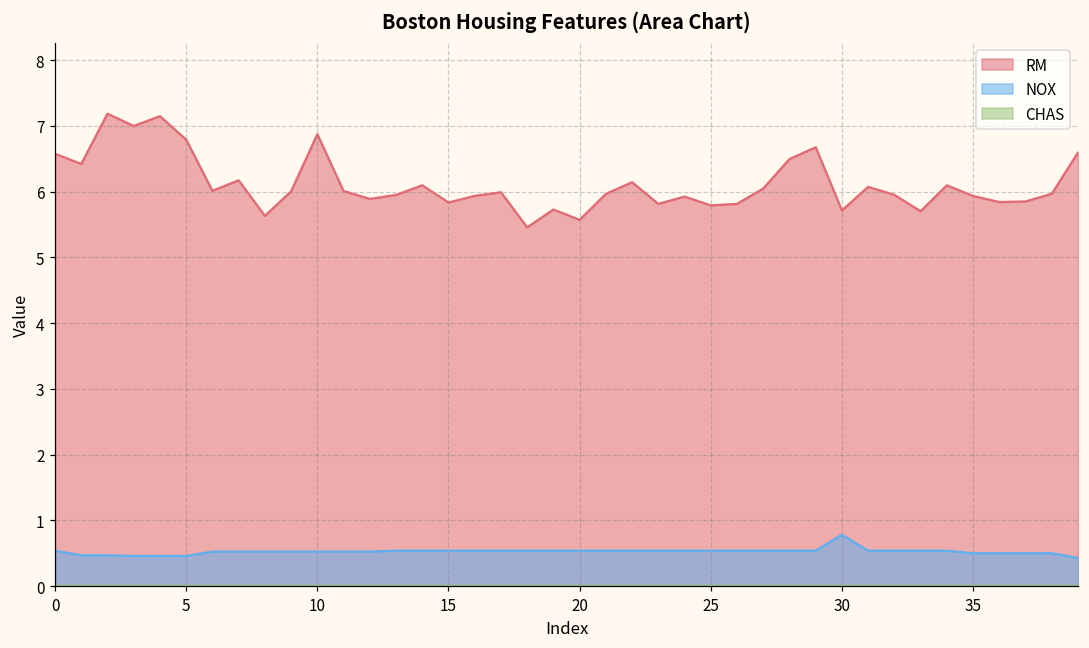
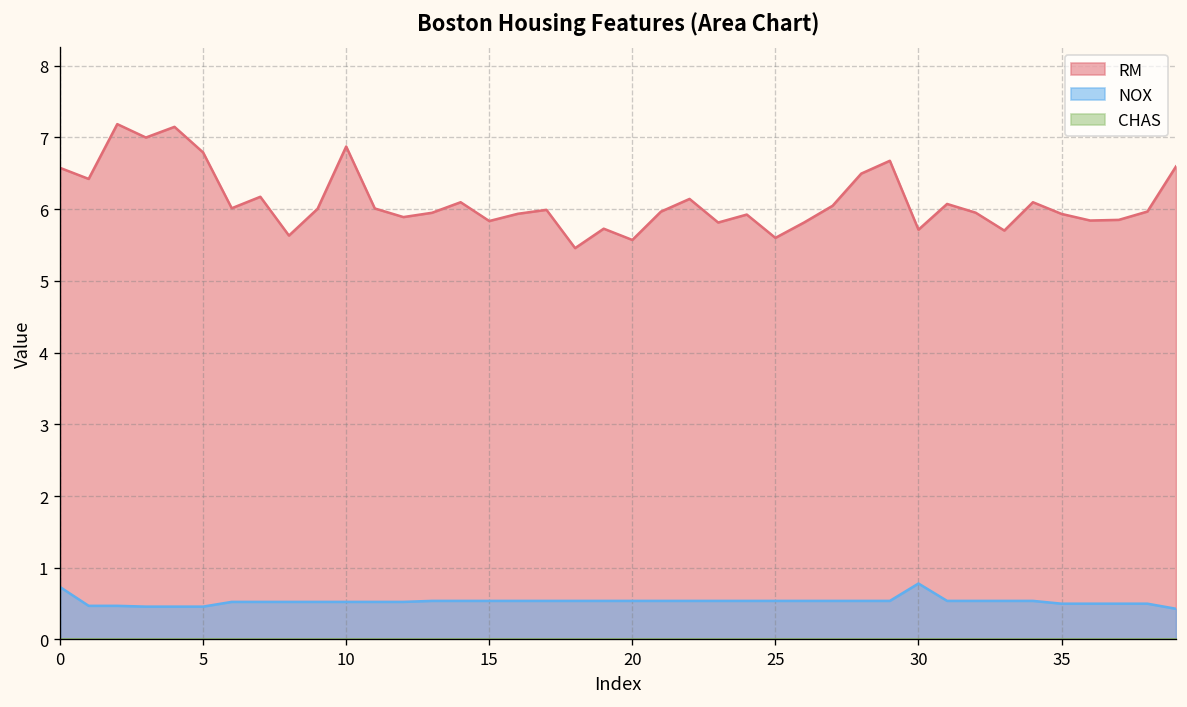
  {
    "RM": {
      "0": 6.6,
      "5": 6.8,
      "10": 6.9,
      "15": 5.8,
      "20": 5.6,
-     "25": 5.8,
+     "25": 5.6,
      "30": 5.7,
      "35": 5.9
    },
    "NOX": {
-     "0": 0.5,
+     "0": 0.7,
      "5": 0.5,
      "10": 0.5,
      "15": 0.5,
      "20": 0.5,
      "25": 0.5,
      "30": 0.8,
      "35": 0.5
    },
    "CHAS": {
      "0": 0.0,
      "5": 0.0,
      "10": 0.0,
      "15": 0.0,
      "20": 0.0,
      "25": 0.0,
      "30": 0.0,
      "35": 0.0
    }
  }
